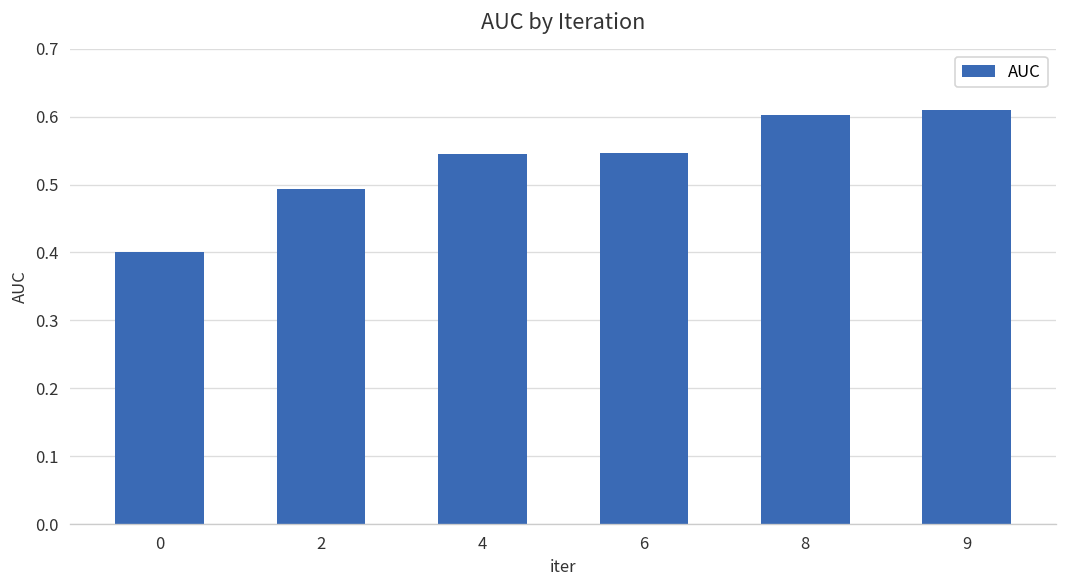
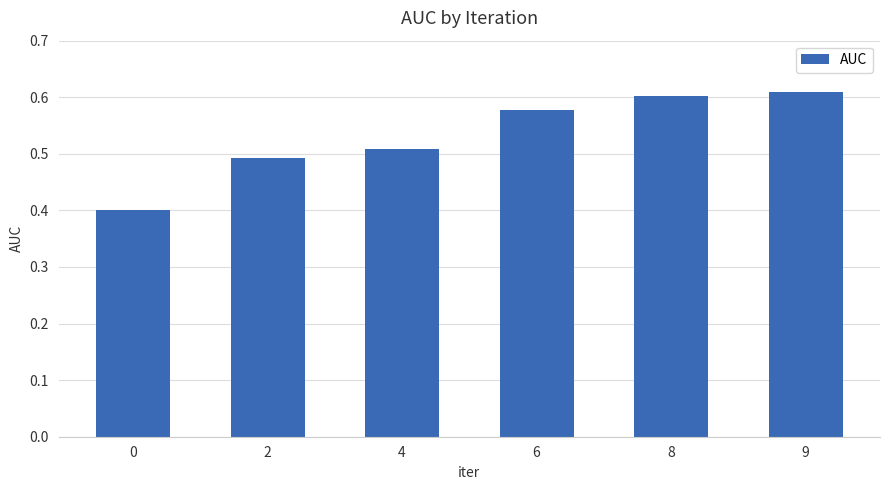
  {
    "0": 0.40,
    "2": 0.49,
-   "4": 0.55,
-   "6": 0.55,
+   "4": 0.51,
+   "6": 0.58,
    "8": 0.60,
    "9": 0.61
  }
